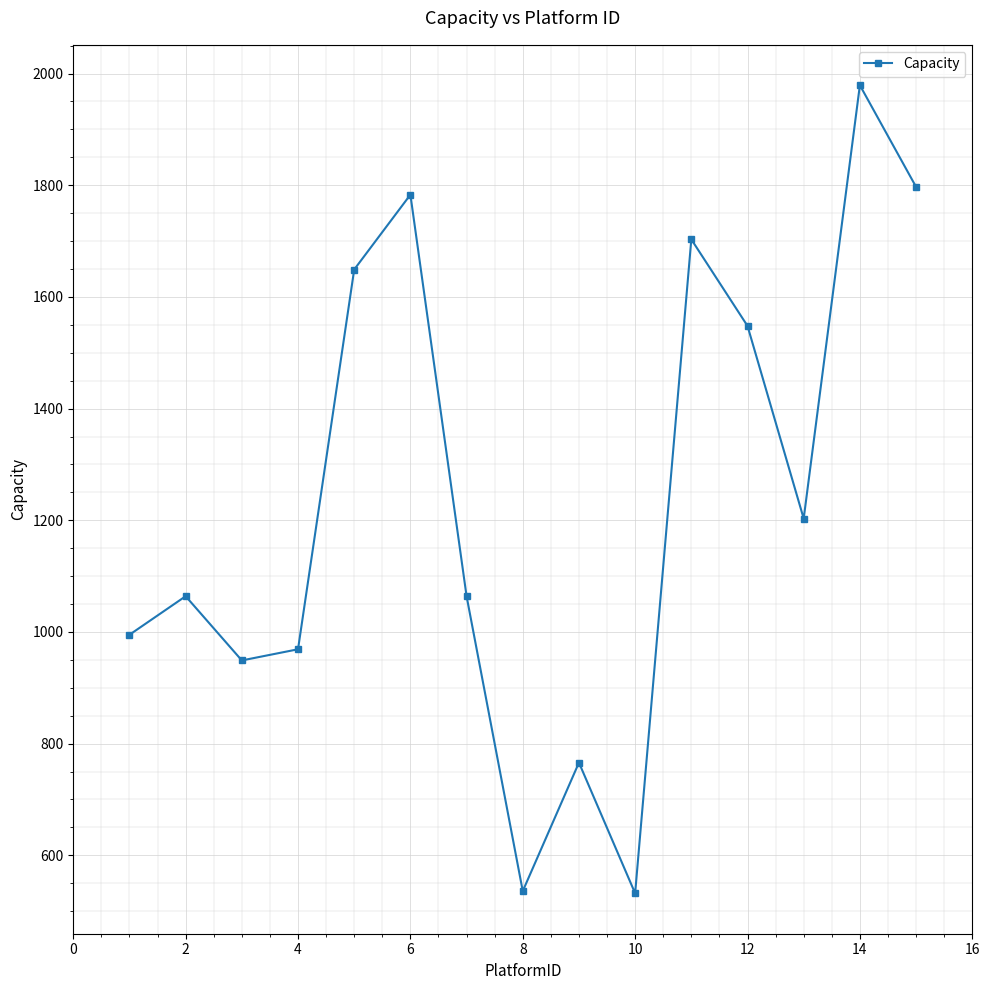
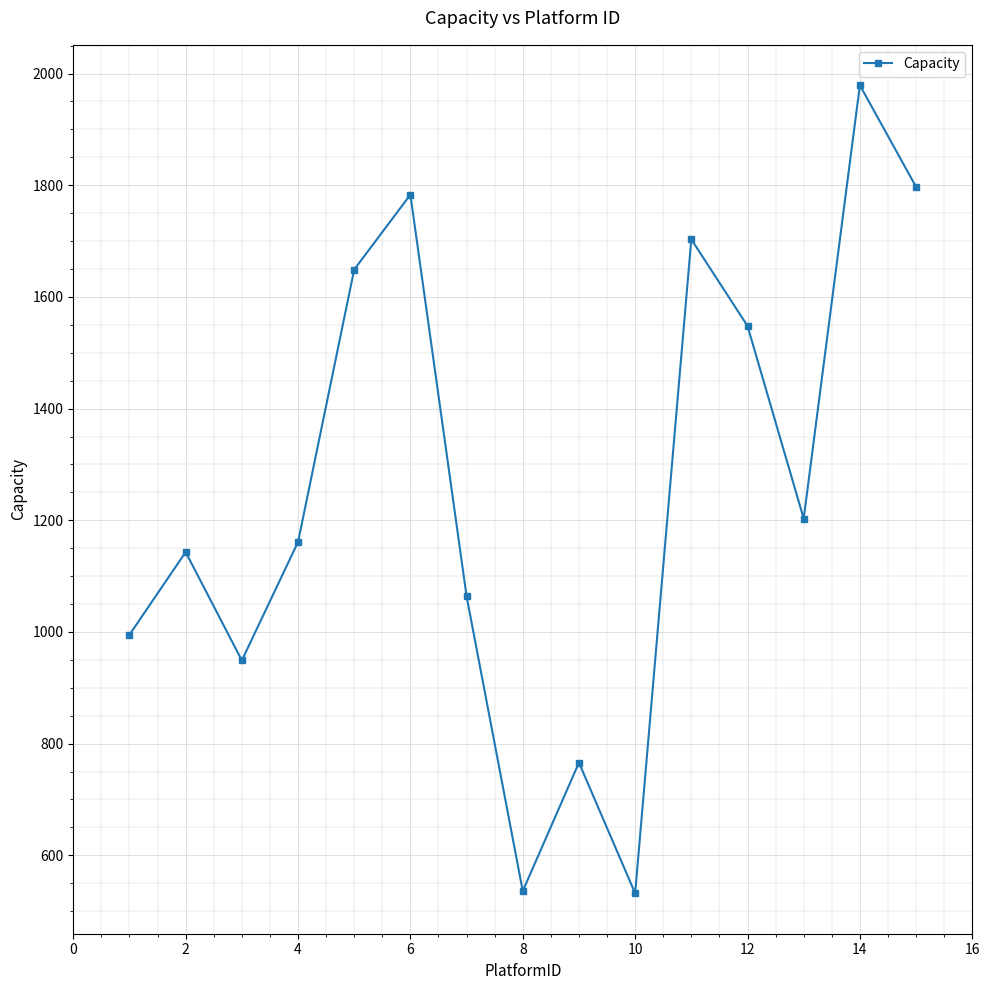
  {
-   "2": 1060,
-   "4": 970,
+   "2": 1140,
+   "4": 1160,
    "6": 1780,
    "8": 540,
    "10": 530,
    "12": 1550,
    "14": 1980
  }
